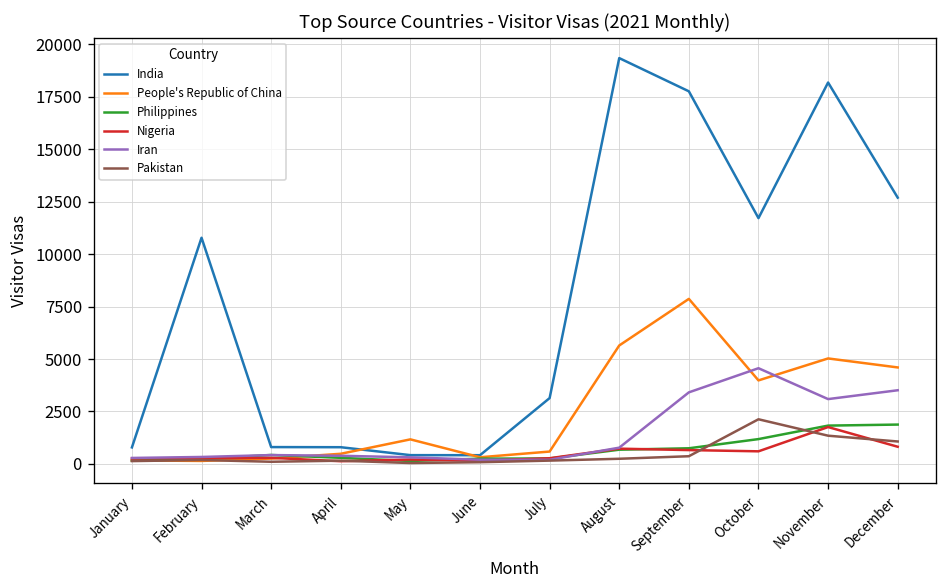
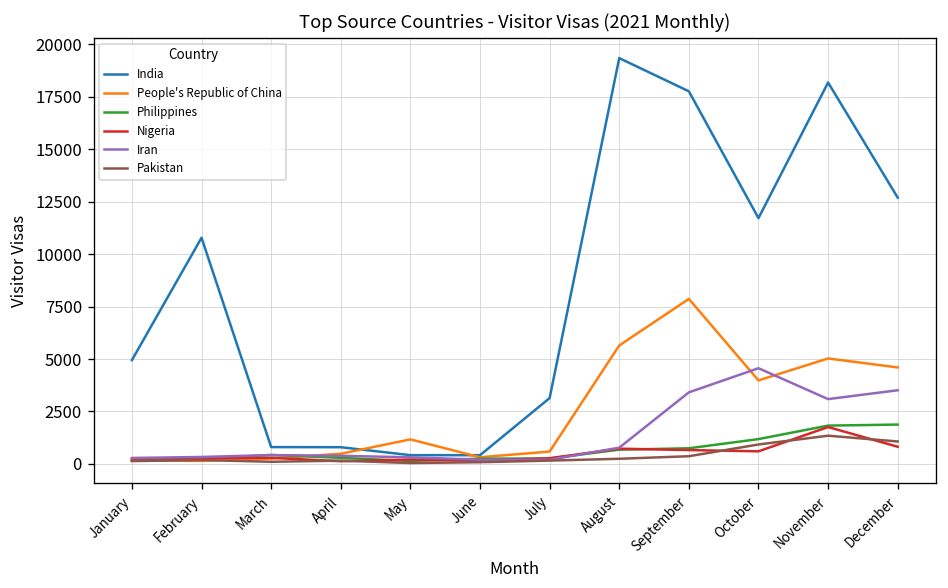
  {
    "India": {
-     "January": 800,
+     "January": 4900,
      "February": 10800,
      "March": 800,
      "April": 800,
      "July": 3100,
      "August": 19300,
      "September": 17800,
      "October": 11700,
      "November": 18200,
      "December": 12700
    },
    "People's Republic of China": {
      "May": 1200,
      "July": 600,
      "August": 5600,
      "September": 7900,
      "October": 4000,
      "November": 5000,
      "December": 4600
    },
    "Philippines": {
      "October": 1200,
      "December": 1900
    },
    "Nigeria": {
      "October": 600,
      "December": 800
    },
    "Iran": {
      "September": 3400,
      "October": 4600,
      "November": 3100,
      "December": 3500
    },
    "Pakistan": {
      "March": 100,
      "August": 200,
      "September": 400,
-     "October": 2100,
+     "October": 900,
      "November": 1300,
      "December": 1100
    }
  }
